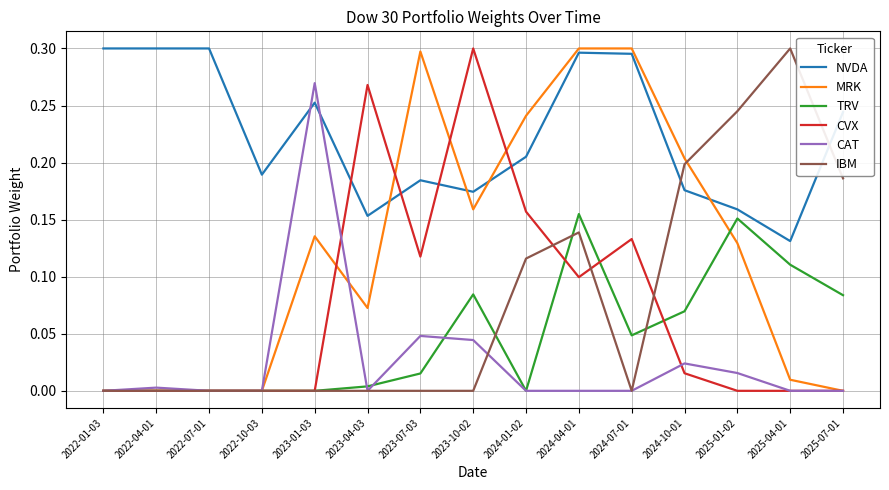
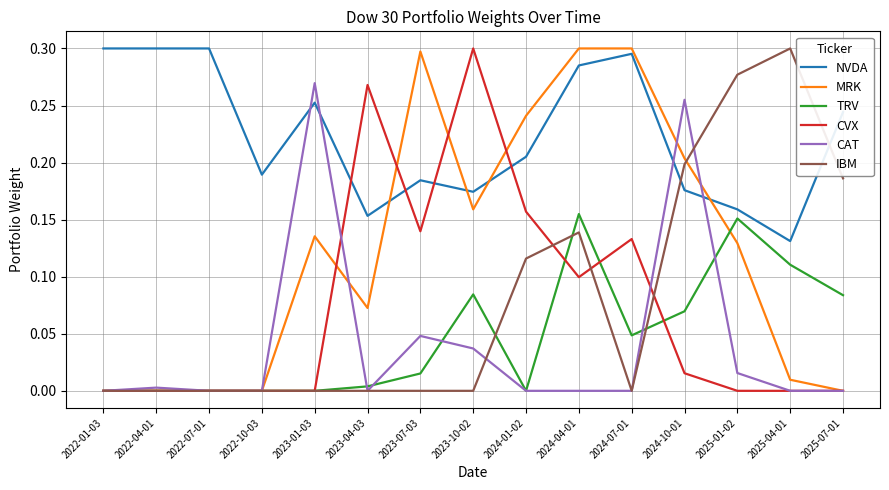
  {
    "NVDA": {
      "2022-01-03": 0.300,
      "2022-04-01": 0.300,
      "2022-07-01": 0.300,
      "2022-10-03": 0.189,
      "2023-01-03": 0.253,
      "2023-04-03": 0.153,
      "2023-07-03": 0.185,
      "2023-10-02": 0.174,
      "2024-01-02": 0.205,
-     "2024-04-01": 0.296,
+     "2024-04-01": 0.285,
      "2024-07-01": 0.295,
      "2024-10-01": 0.176,
      "2025-01-02": 0.159,
      "2025-04-01": 0.131
    },
    "MRK": {
      "2023-01-03": 0.135,
      "2023-04-03": 0.073,
      "2023-07-03": 0.297,
      "2023-10-02": 0.159,
      "2024-01-02": 0.241,
      "2024-04-01": 0.300,
      "2024-07-01": 0.300,
      "2024-10-01": 0.204,
      "2025-01-02": 0.129,
      "2025-04-01": 0.010
    },
    "TRV": {
      "2023-04-03": 0.004,
      "2023-07-03": 0.015,
      "2023-10-02": 0.085,
      "2024-04-01": 0.155,
      "2024-07-01": 0.049,
      "2024-10-01": 0.070,
      "2025-01-02": 0.151,
      "2025-04-01": 0.111,
      "2025-07-01": 0.084
    },
    "CVX": {
      "2023-04-03": 0.268,
-     "2023-07-03": 0.118,
+     "2023-07-03": 0.140,
      "2023-10-02": 0.300,
      "2024-01-02": 0.157,
      "2024-04-01": 0.100,
      "2024-07-01": 0.133,
      "2024-10-01": 0.015,
      "2025-01-02": 0.000
    },
    "CAT": {
      "2022-04-01": 0.003,
      "2023-01-03": 0.270,
      "2023-07-03": 0.048,
-     "2023-10-02": 0.045,
+     "2023-10-02": 0.037,
      "2024-04-01": 0.000,
-     "2024-10-01": 0.024,
+     "2024-10-01": 0.255,
      "2025-01-02": 0.016
    },
    "IBM": {
      "2023-07-03": 0.000,
      "2023-10-02": 0.000,
      "2024-01-02": 0.116,
      "2024-04-01": 0.139,
      "2024-10-01": 0.199,
-     "2025-01-02": 0.245,
+     "2025-01-02": 0.277,
      "2025-04-01": 0.300,
      "2025-07-01": 0.186
    }
  }
